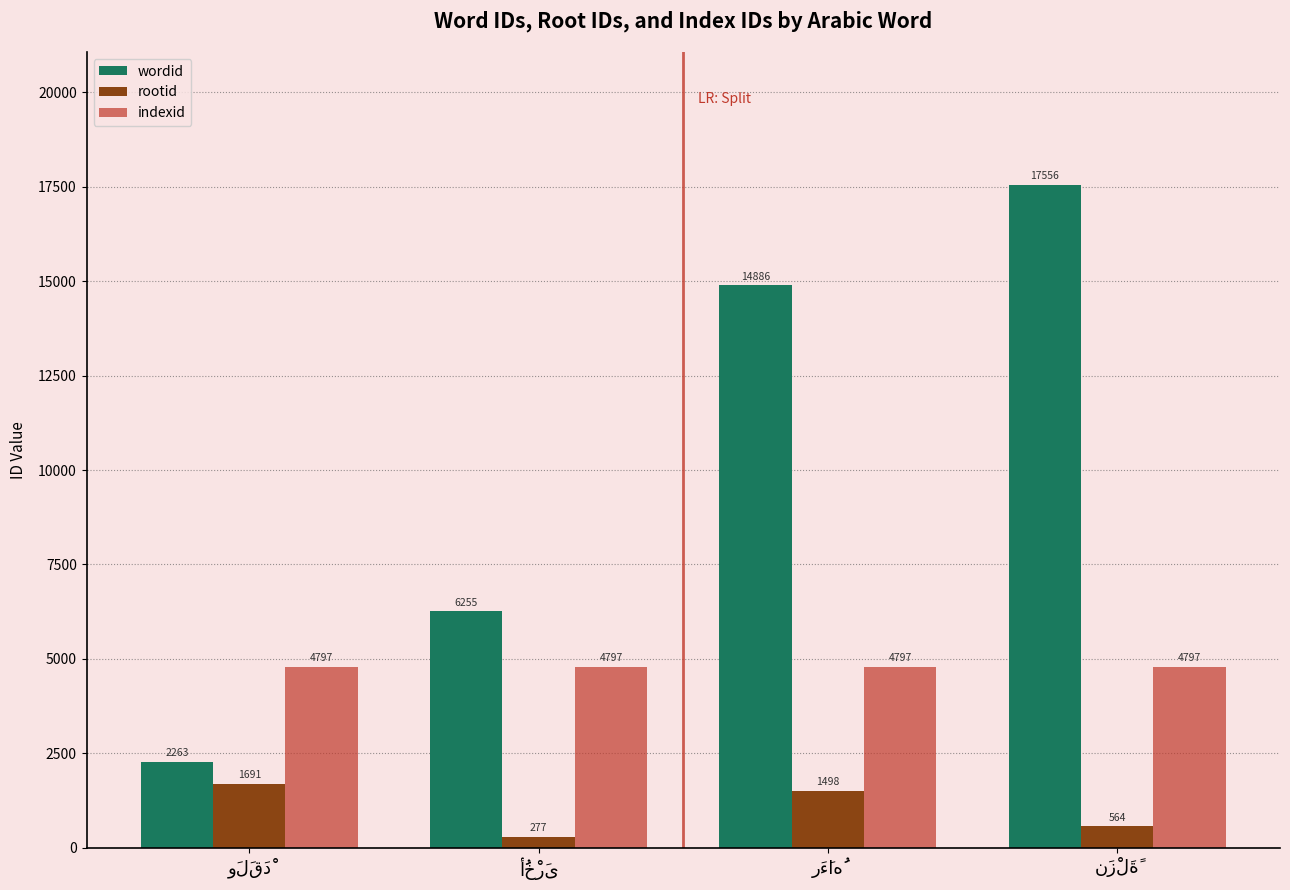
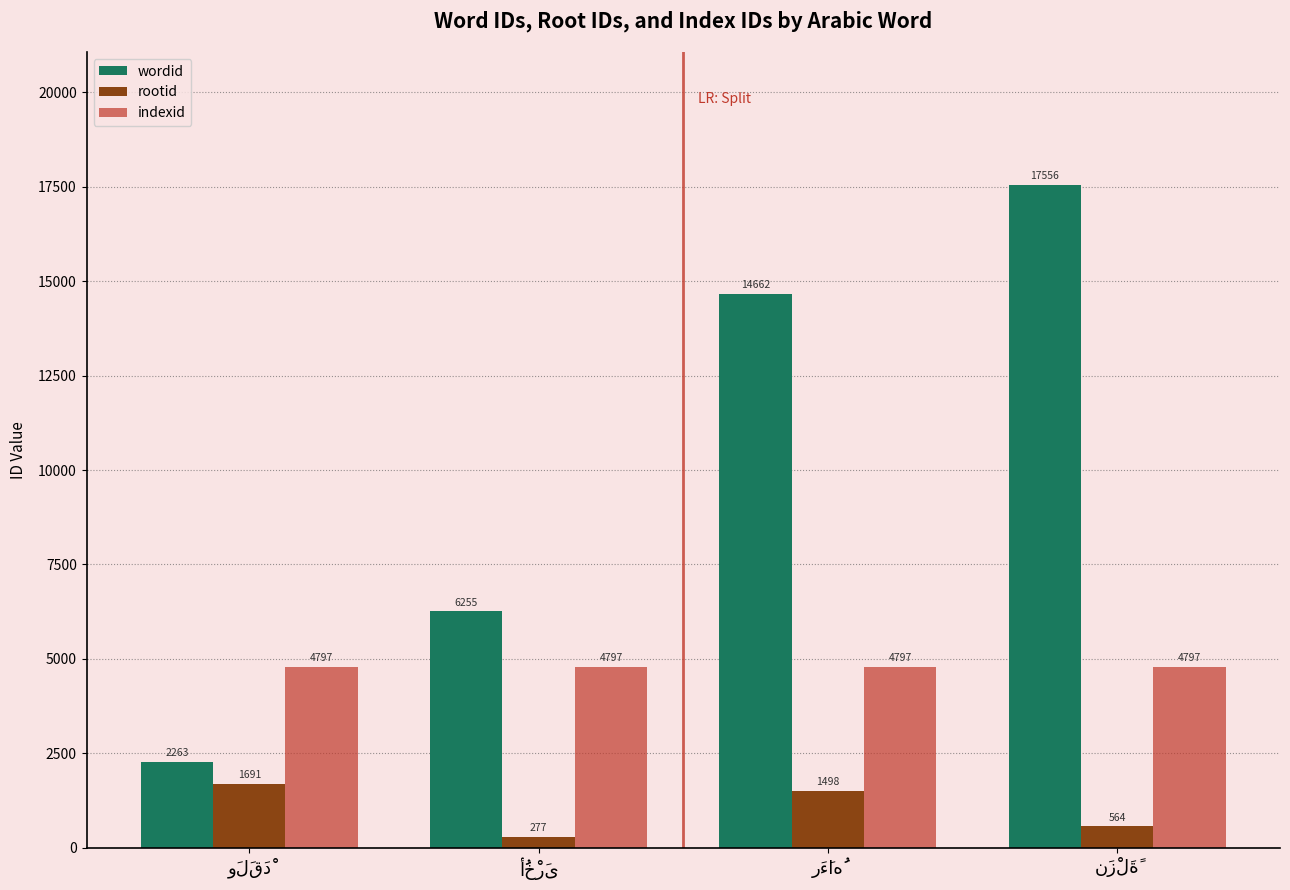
  {
    "wordid": {
      "وَلَقَدْ": 2263,
      "أُخْرَى": 6255,
-     "رَءَاهُ": 14886,
+     "رَءَاهُ": 14662,
      "نَزْلَةً": 17556
    }
  }
